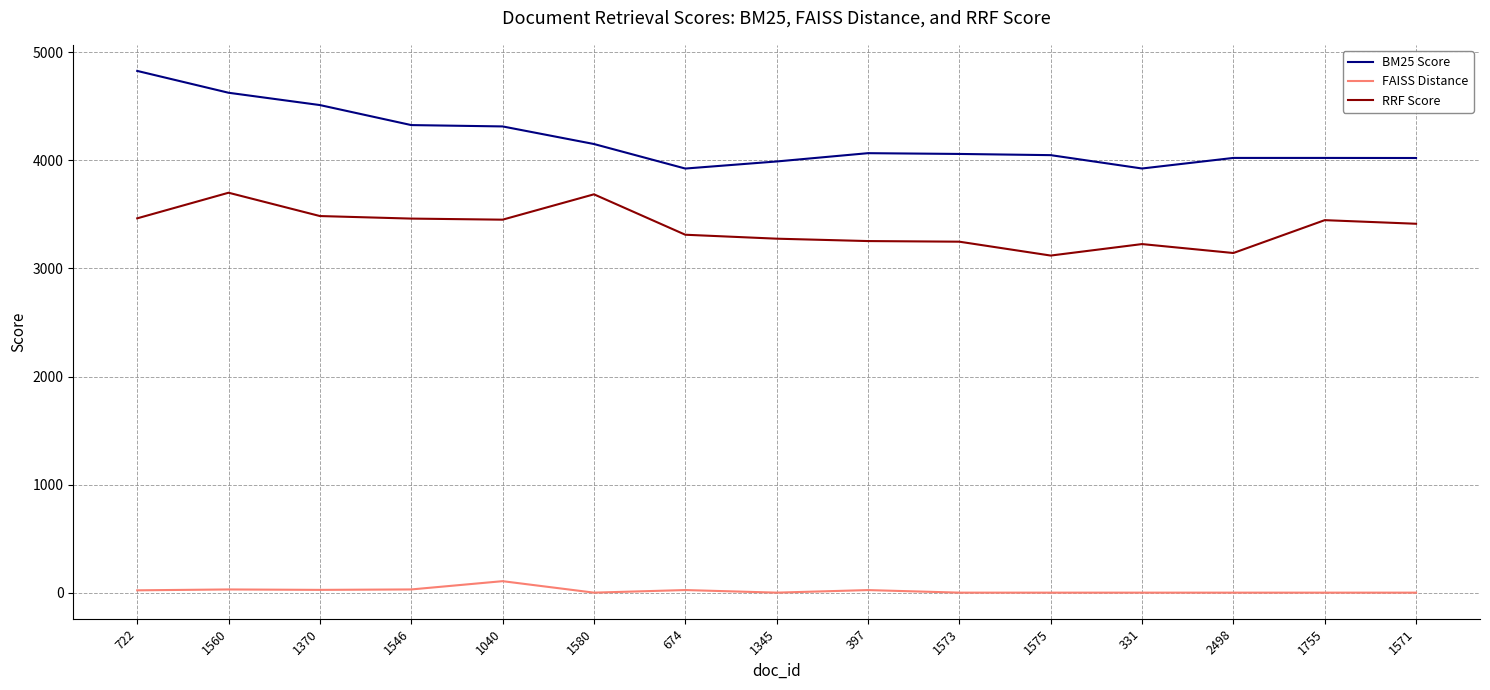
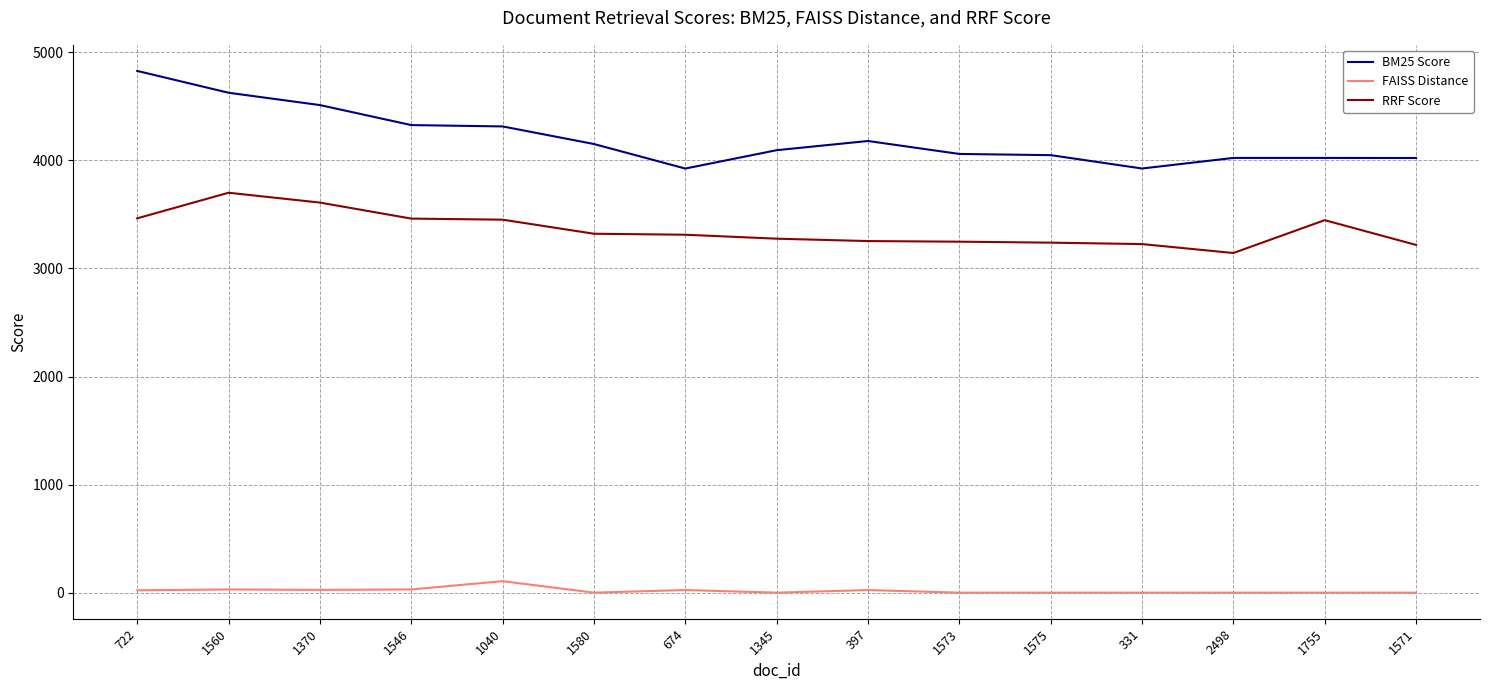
  {
    "BM25 Score": {
      "722": 4830,
      "1560": 4630,
      "1370": 4510,
      "1546": 4330,
      "1040": 4310,
      "1580": 4150,
      "674": 3920,
-     "1345": 3990,
-     "397": 4070,
+     "1345": 4090,
+     "397": 4180,
      "1573": 4060,
      "1575": 4050,
      "331": 3930,
      "2498": 4020,
      "1755": 4020,
      "1571": 4020
    },
    "FAISS Distance": {
      "722": 20,
      "1560": 30,
      "1370": 30,
      "1546": 30,
      "1040": 110,
      "1580": 0,
      "674": 20,
      "1345": 0,
      "397": 20,
      "1573": 0,
      "1575": 0,
      "331": 0,
      "2498": 0,
      "1755": 0,
      "1571": 0
    },
    "RRF Score": {
      "722": 3460,
      "1560": 3700,
-     "1370": 3490,
+     "1370": 3610,
      "1546": 3460,
      "1040": 3450,
-     "1580": 3690,
+     "1580": 3320,
      "674": 3310,
      "1345": 3280,
      "397": 3250,
      "1573": 3250,
-     "1575": 3120,
+     "1575": 3240,
      "331": 3230,
      "2498": 3140,
      "1755": 3450,
-     "1571": 3410
+     "1571": 3220
    }
  }
